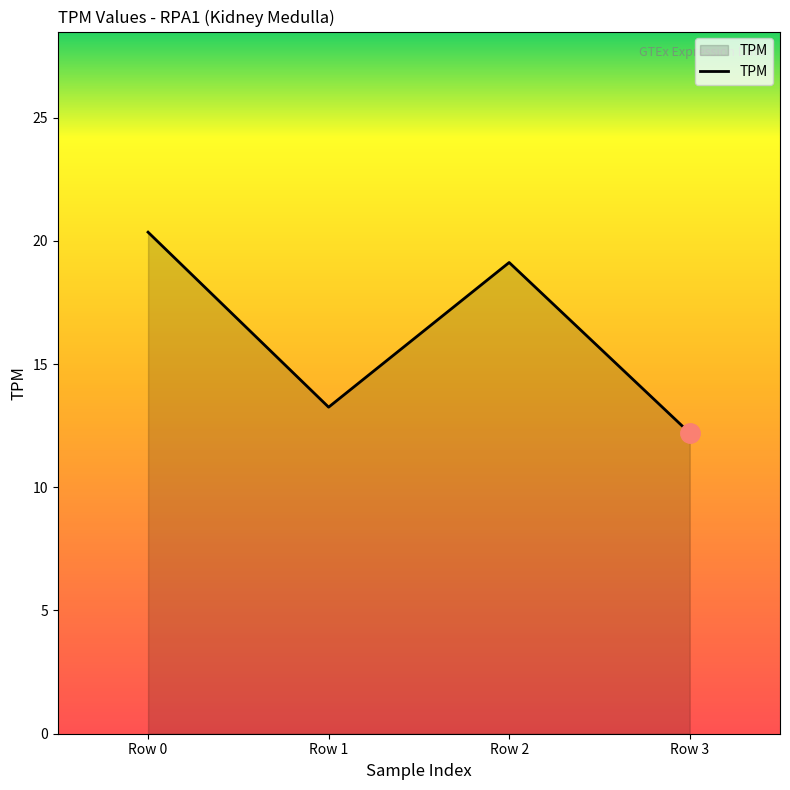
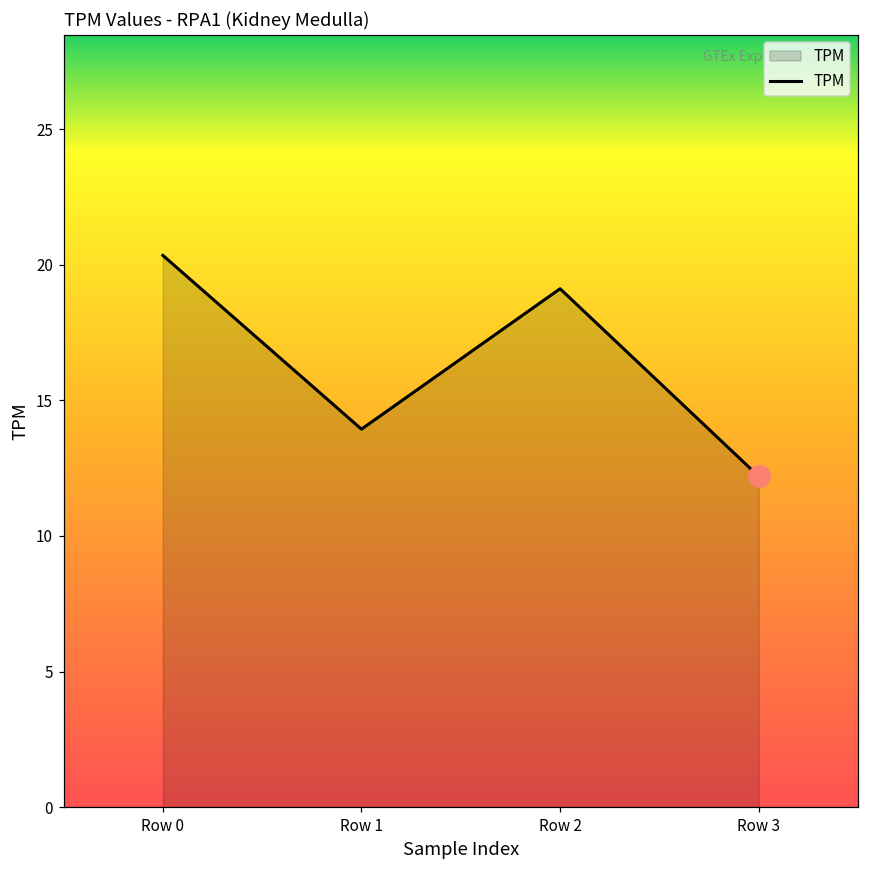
  {
    "TPM": {
      "Row 0": 20.4,
-     "Row 1": 13.3,
+     "Row 1": 13.9,
      "Row 2": 19.1
    }
  }
